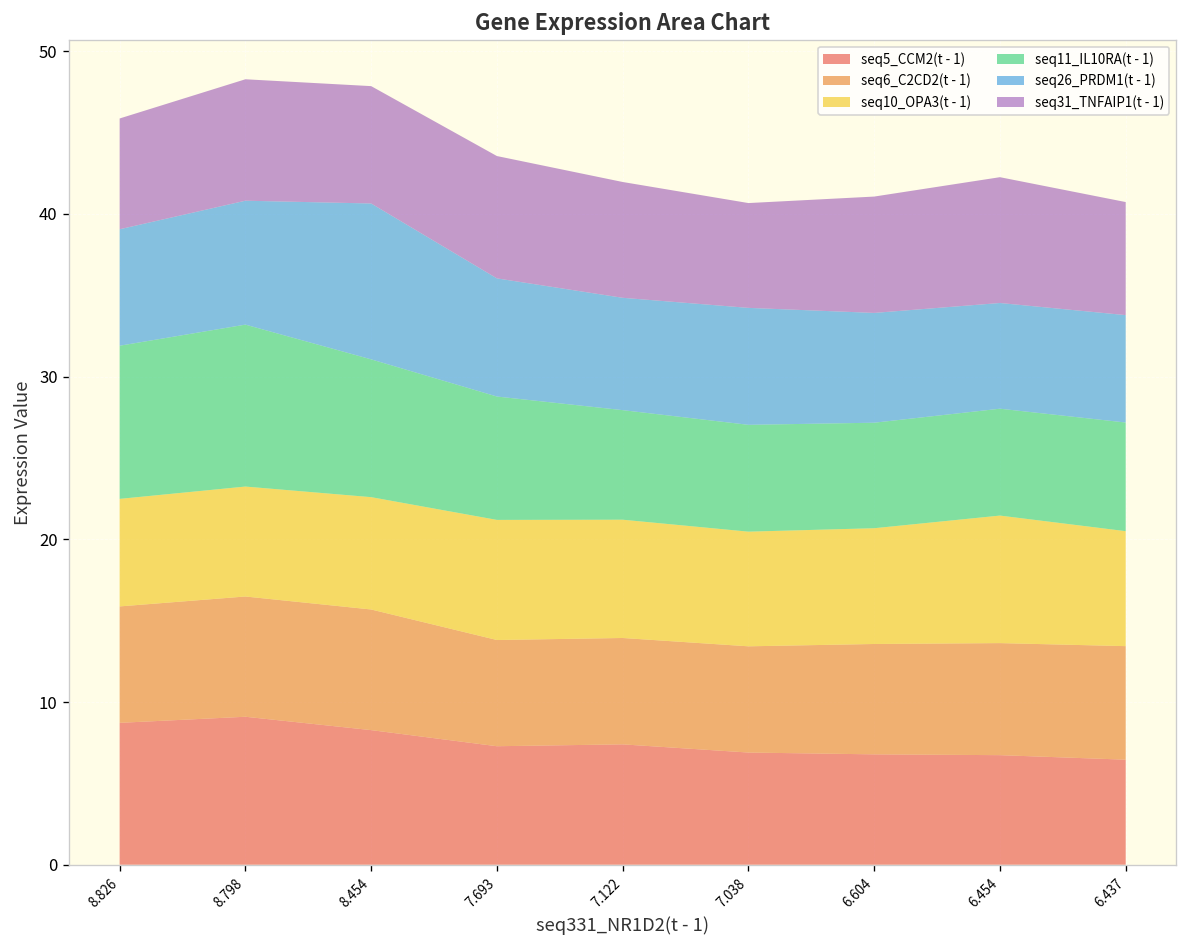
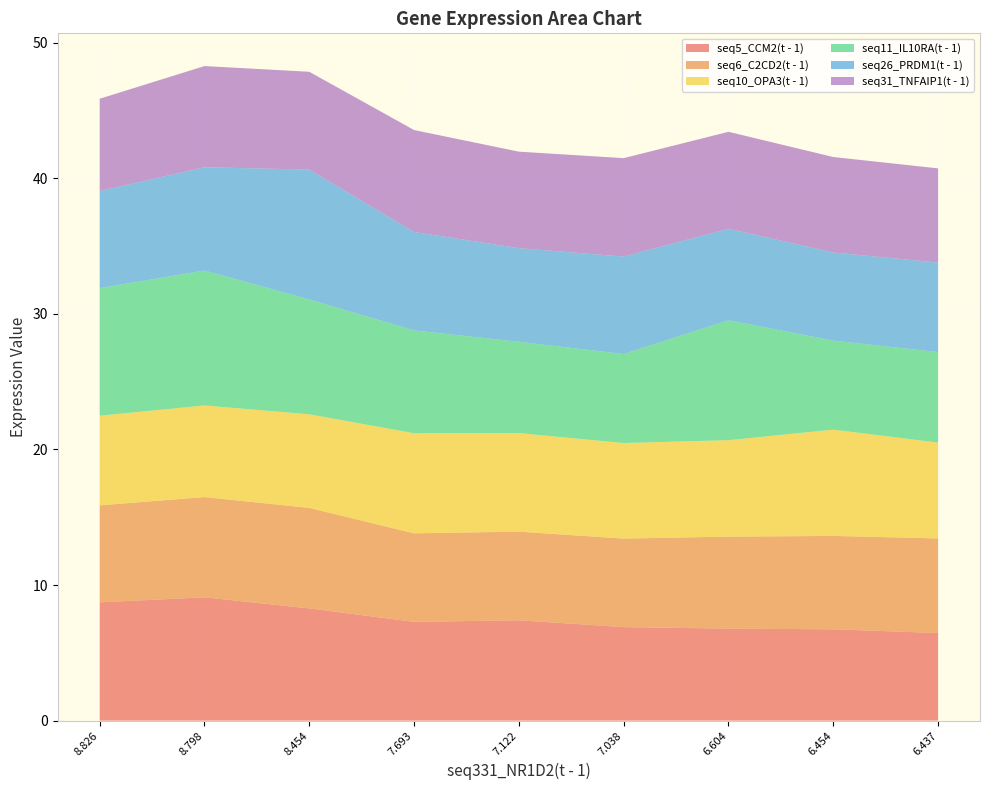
  {
    "seq10_OPA3(t - 1)": {
      "8.826": 6.6,
      "8.798": 6.8,
      "8.454": 6.9,
      "7.693": 7.4,
      "7.122": 7.3,
      "7.038": 7.0,
      "6.604": 7.1,
      "6.454": 7.8,
      "6.437": 7.1
    },
    "seq11_IL10RA(t - 1)": {
      "8.826": 9.4,
      "8.798": 10.0,
      "8.454": 8.5,
      "7.693": 7.6,
      "7.122": 6.7,
      "7.038": 6.6,
-     "6.604": 6.5,
+     "6.604": 8.8,
      "6.454": 6.6,
      "6.437": 6.7
    },
    "seq26_PRDM1(t - 1)": {
      "8.826": 7.2,
      "8.798": 7.6,
      "8.454": 9.6,
      "7.693": 7.3,
      "7.122": 6.9,
      "7.038": 7.2,
      "6.604": 6.7,
      "6.454": 6.5,
      "6.437": 6.6
    },
    "seq31_TNFAIP1(t - 1)": {
      "8.826": 6.8,
      "8.798": 7.5,
      "8.454": 7.2,
      "7.693": 7.5,
      "7.122": 7.1,
-     "7.038": 6.4,
+     "7.038": 7.3,
      "6.604": 7.1,
-     "6.454": 7.7,
+     "6.454": 7.0,
      "6.437": 6.9
    }
  }
